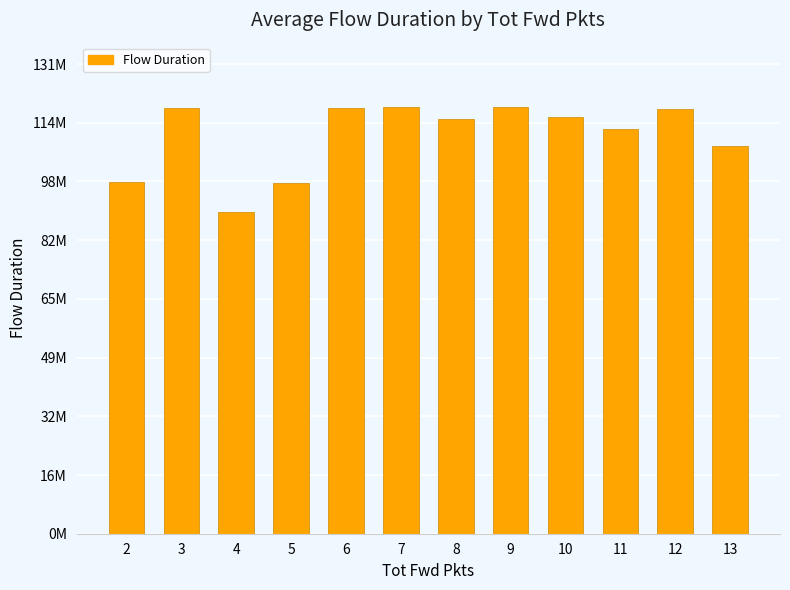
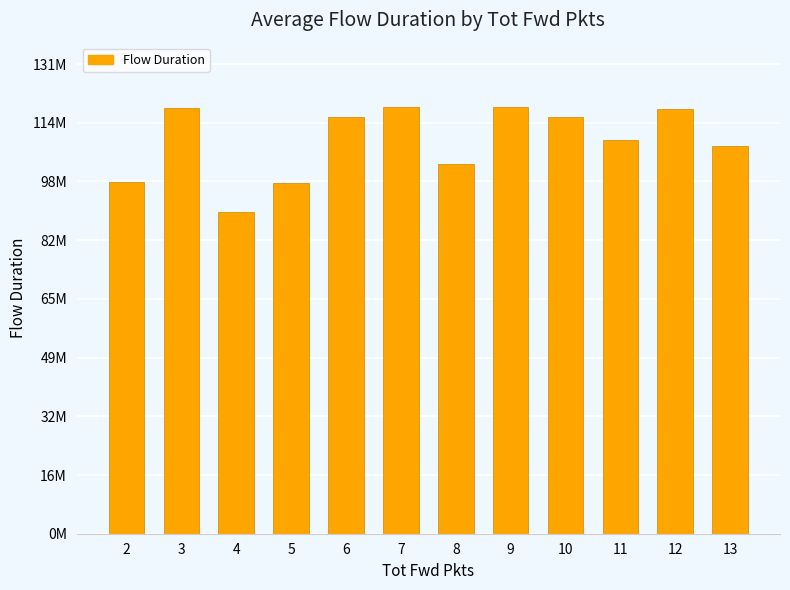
  {
    "2": 98000000,
    "3": 119000000,
    "4": 90000000,
    "5": 98000000,
-   "6": 119000000,
+   "6": 117000000,
    "7": 119000000,
-   "8": 116000000,
+   "8": 103000000,
    "9": 119000000,
    "10": 116000000,
-   "11": 113000000,
+   "11": 110000000,
    "12": 119000000,
    "13": 108000000
  }
